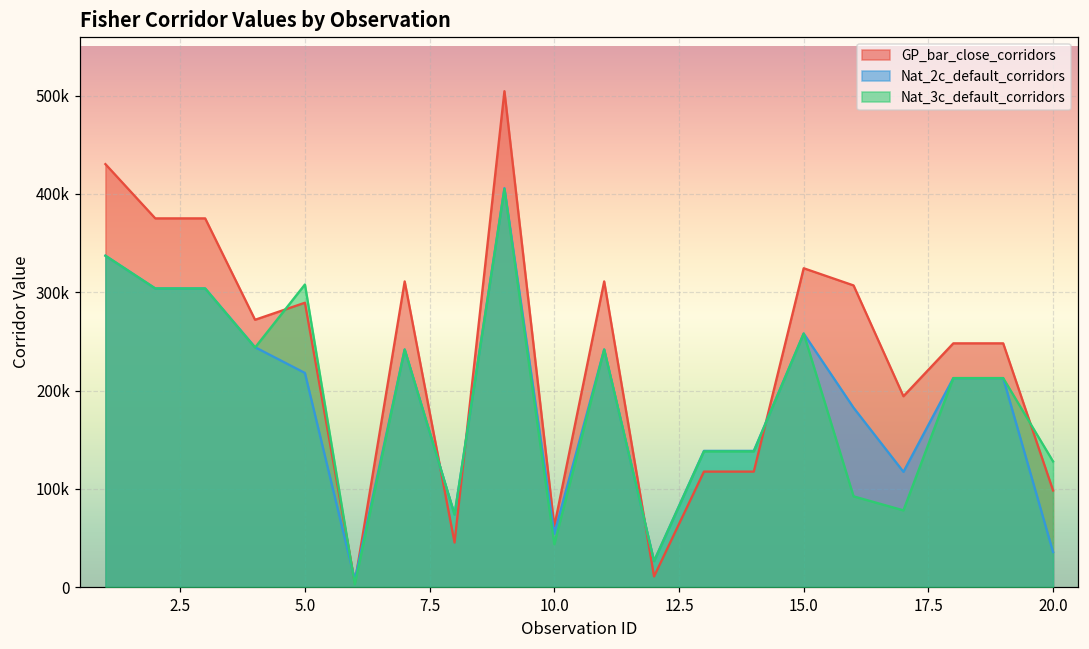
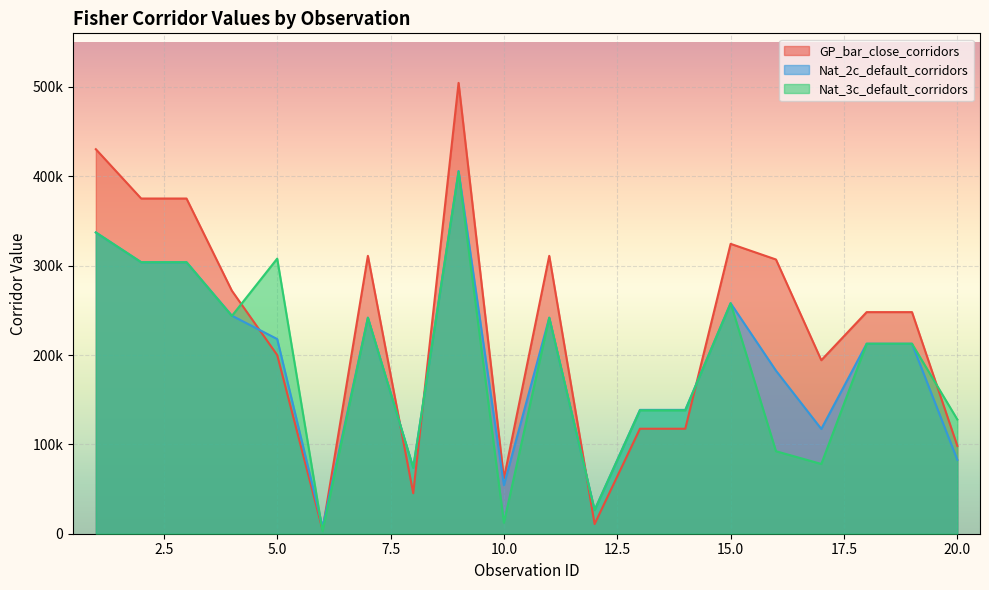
  {
    "GP_bar_close_corridors": {
-     "5.0": 290000,
+     "5.0": 200000,
      "10.0": 60000,
      "15.0": 320000,
      "20.0": 100000
    },
    "Nat_2c_default_corridors": {
      "5.0": 220000,
      "10.0": 50000,
-     "20.0": 40000
+     "20.0": 80000
    },
    "Nat_3c_default_corridors": {
      "5.0": 310000,
-     "10.0": 40000,
+     "10.0": 10000,
      "20.0": 130000
    }
  }
